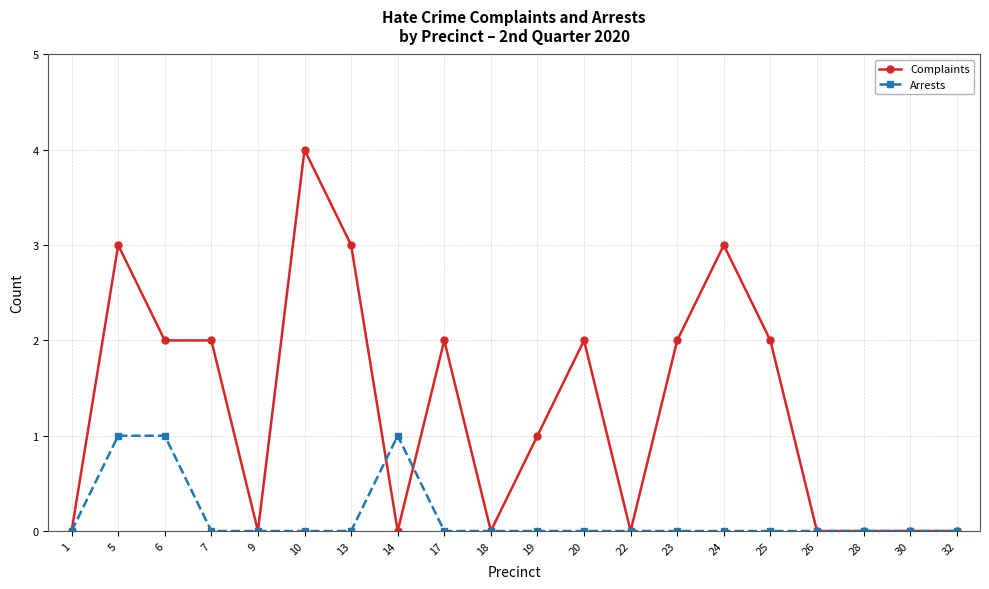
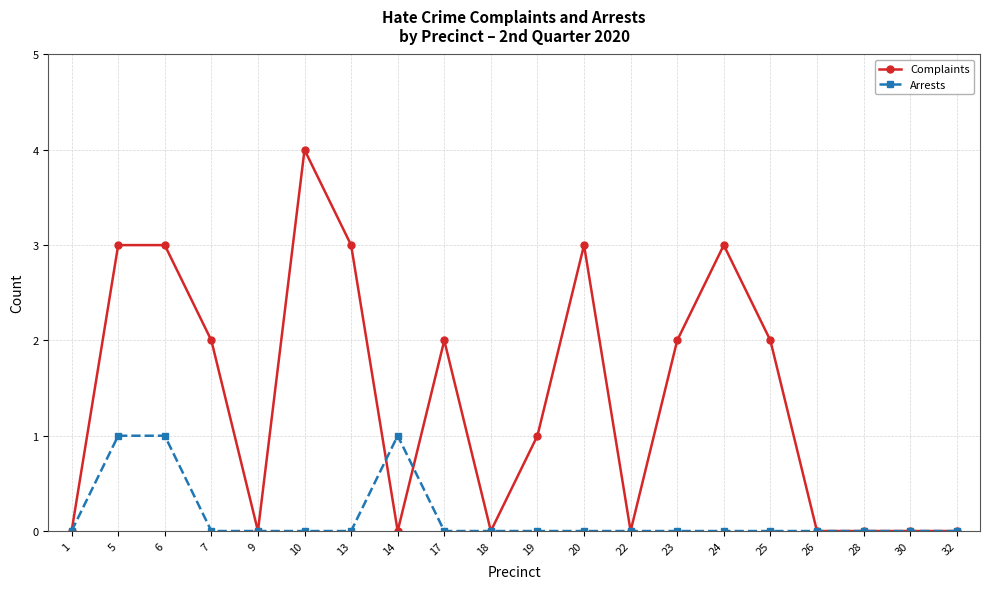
  {
    "Complaints": {
      "5": 3,
-     "6": 2,
+     "6": 3,
      "7": 2,
      "10": 4,
      "13": 3,
      "14": 0,
      "17": 2,
      "19": 1,
-     "20": 2,
+     "20": 3,
      "23": 2,
      "24": 3,
      "25": 2
    },
    "Arrests": {
      "5": 1,
      "6": 1,
      "7": 0,
      "10": 0,
      "13": 0,
      "14": 1,
      "17": 0,
      "19": 0,
      "20": 0,
      "23": 0,
      "24": 0,
      "25": 0
    }
  }
